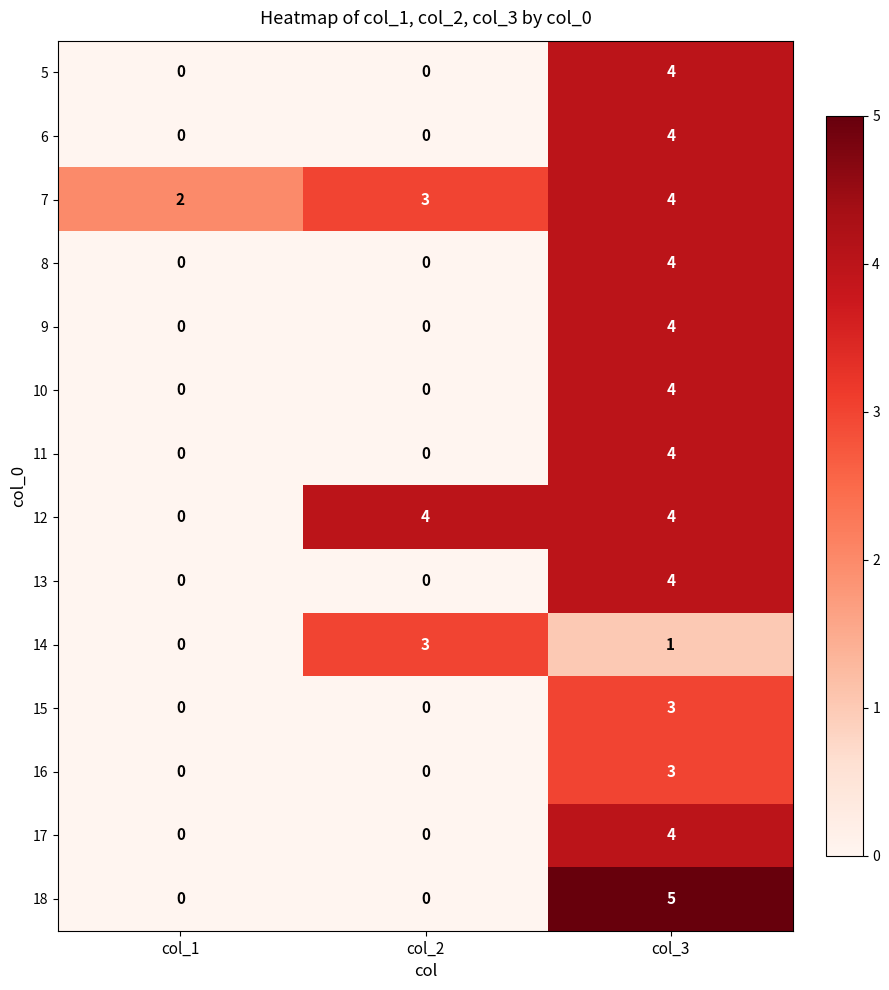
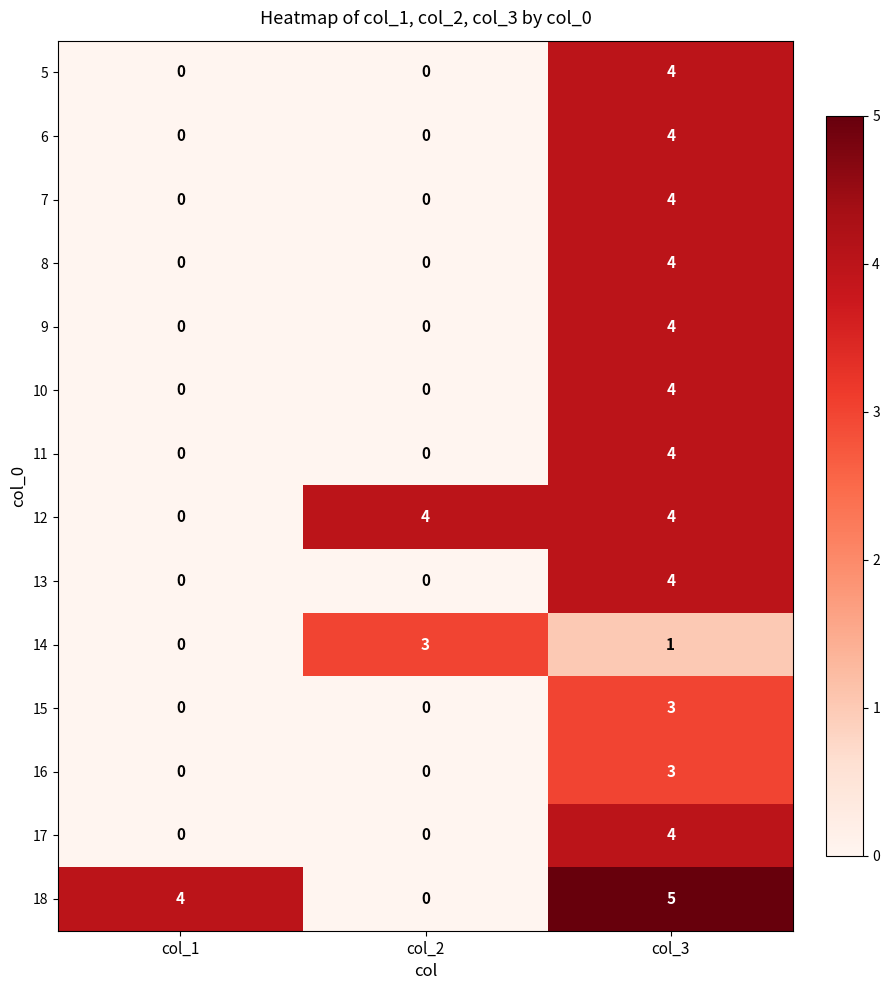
  {
    "5": {
      "col_1": 0,
      "col_2": 0,
      "col_3": 4
    },
    "6": {
      "col_1": 0,
      "col_2": 0,
      "col_3": 4
    },
    "7": {
-     "col_1": 2,
-     "col_2": 3,
+     "col_1": 0,
+     "col_2": 0,
      "col_3": 4
    },
    "8": {
      "col_1": 0,
      "col_2": 0,
      "col_3": 4
    },
    "9": {
      "col_1": 0,
      "col_2": 0,
      "col_3": 4
    },
    "10": {
      "col_1": 0,
      "col_2": 0,
      "col_3": 4
    },
    "11": {
      "col_1": 0,
      "col_2": 0,
      "col_3": 4
    },
    "12": {
      "col_1": 0,
      "col_2": 4,
      "col_3": 4
    },
    "13": {
      "col_1": 0,
      "col_2": 0,
      "col_3": 4
    },
    "14": {
      "col_1": 0,
      "col_2": 3,
      "col_3": 1
    },
    "15": {
      "col_1": 0,
      "col_2": 0,
      "col_3": 3
    },
    "16": {
      "col_1": 0,
      "col_2": 0,
      "col_3": 3
    },
    "17": {
      "col_1": 0,
      "col_2": 0,
      "col_3": 4
    },
    "18": {
-     "col_1": 0,
+     "col_1": 4,
      "col_2": 0,
      "col_3": 5
    }
  }
